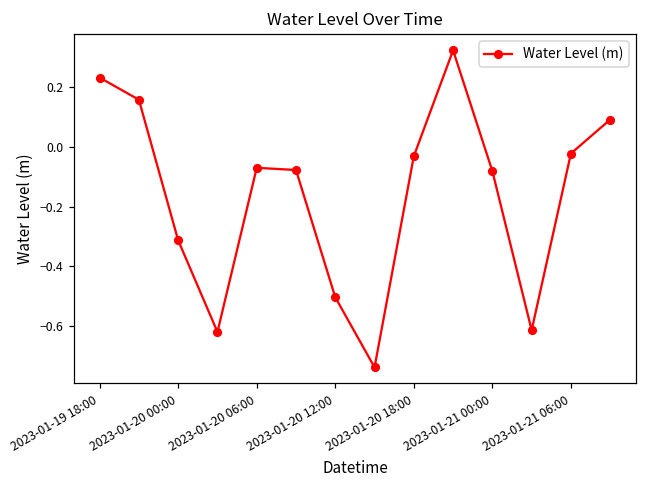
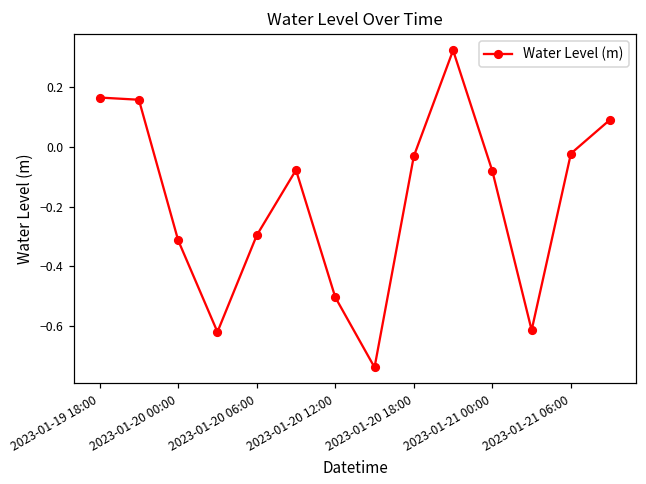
  {
-   "2023-01-19 18:00": 0.23,
+   "2023-01-19 18:00": 0.17,
    "2023-01-20 00:00": -0.31,
-   "2023-01-20 06:00": -0.07,
+   "2023-01-20 06:00": -0.30,
    "2023-01-20 12:00": -0.50,
    "2023-01-20 18:00": -0.03,
    "2023-01-21 00:00": -0.08,
    "2023-01-21 06:00": -0.02
  }
